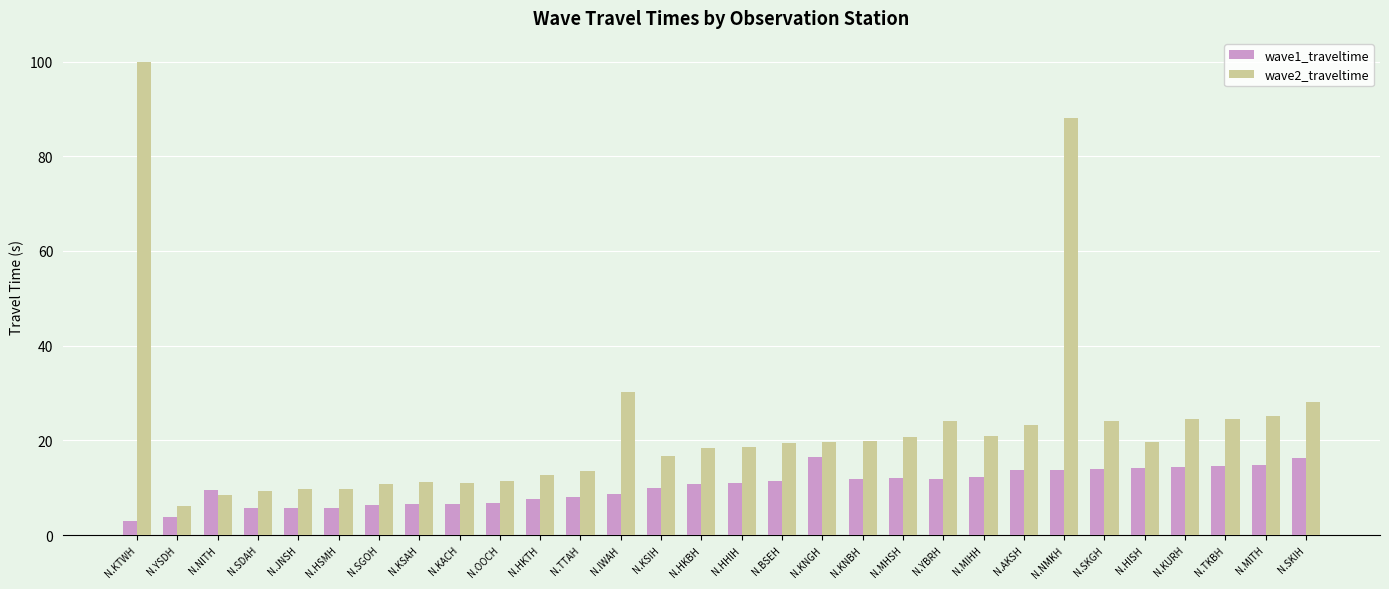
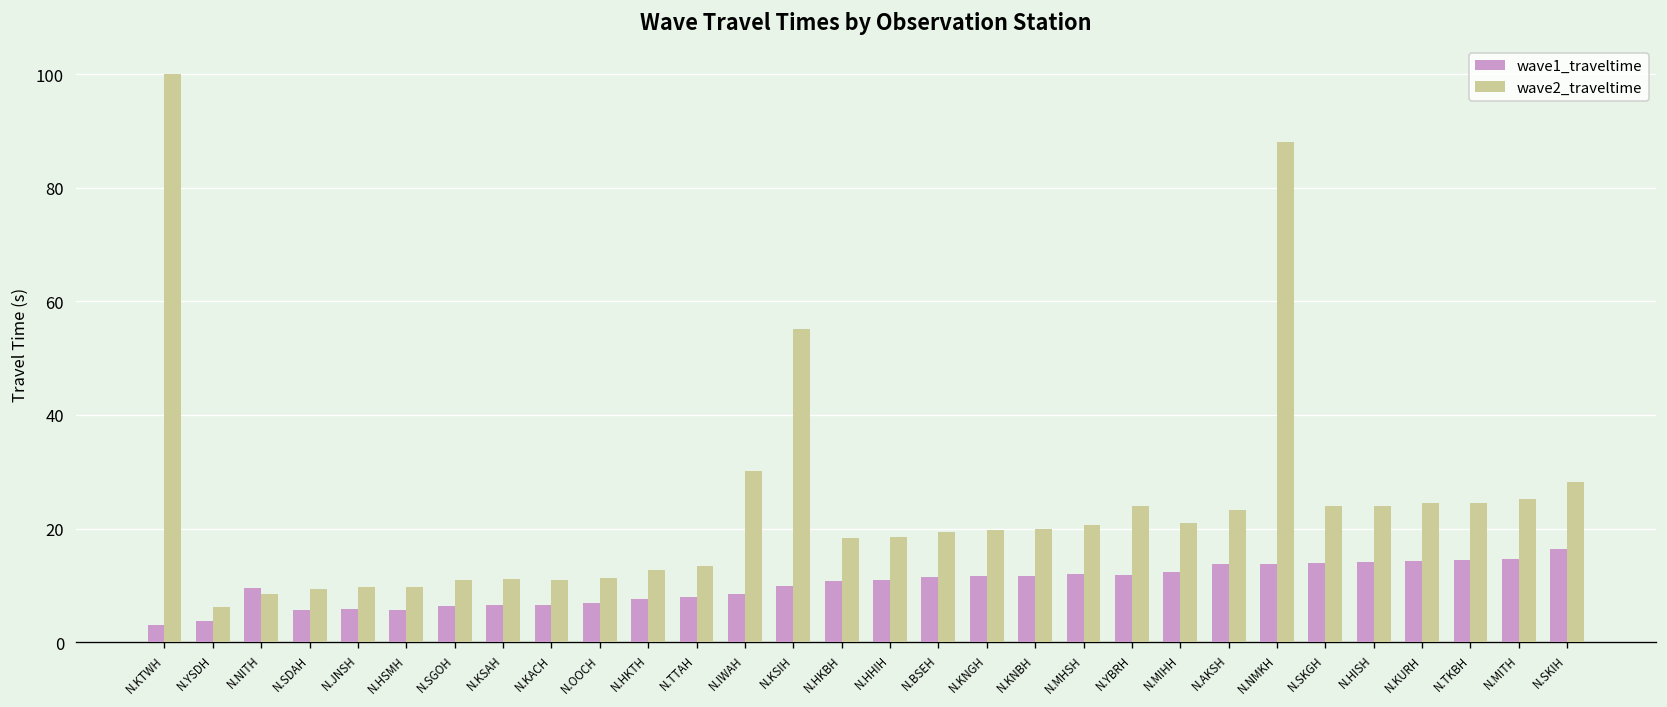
  {
    "wave1_traveltime": {
      "N.KTWH": 3,
      "N.YSDH": 4,
      "N.NITH": 10,
      "N.SDAH": 6,
      "N.JNSH": 6,
      "N.HSMH": 6,
      "N.SGOH": 6,
      "N.KSAH": 7,
      "N.KACH": 7,
      "N.OOCH": 7,
      "N.HKTH": 8,
      "N.TTAH": 8,
      "N.IWAH": 9,
      "N.KSIH": 10,
      "N.HKBH": 11,
      "N.HHIH": 11,
      "N.BSEH": 11,
-     "N.KNGH": 16,
+     "N.KNGH": 12,
      "N.KNBH": 12,
      "N.MHSH": 12,
      "N.YBRH": 12,
      "N.MIHH": 12,
      "N.AKSH": 14,
      "N.NMKH": 14,
      "N.SKGH": 14,
      "N.HISH": 14,
      "N.KURH": 14,
      "N.TKBH": 14,
      "N.MITH": 15,
      "N.SKIH": 16
    },
    "wave2_traveltime": {
      "N.KTWH": 100,
      "N.YSDH": 6,
      "N.NITH": 8,
      "N.SDAH": 9,
      "N.JNSH": 10,
      "N.HSMH": 10,
      "N.SGOH": 11,
      "N.KSAH": 11,
      "N.KACH": 11,
      "N.OOCH": 11,
      "N.HKTH": 13,
      "N.TTAH": 13,
      "N.IWAH": 30,
-     "N.KSIH": 17,
+     "N.KSIH": 55,
      "N.HKBH": 18,
      "N.HHIH": 19,
      "N.BSEH": 19,
      "N.KNGH": 20,
      "N.KNBH": 20,
      "N.MHSH": 21,
      "N.YBRH": 24,
      "N.MIHH": 21,
      "N.AKSH": 23,
      "N.NMKH": 88,
      "N.SKGH": 24,
-     "N.HISH": 20,
+     "N.HISH": 24,
      "N.KURH": 25,
      "N.TKBH": 25,
      "N.MITH": 25,
      "N.SKIH": 28
    }
  }
